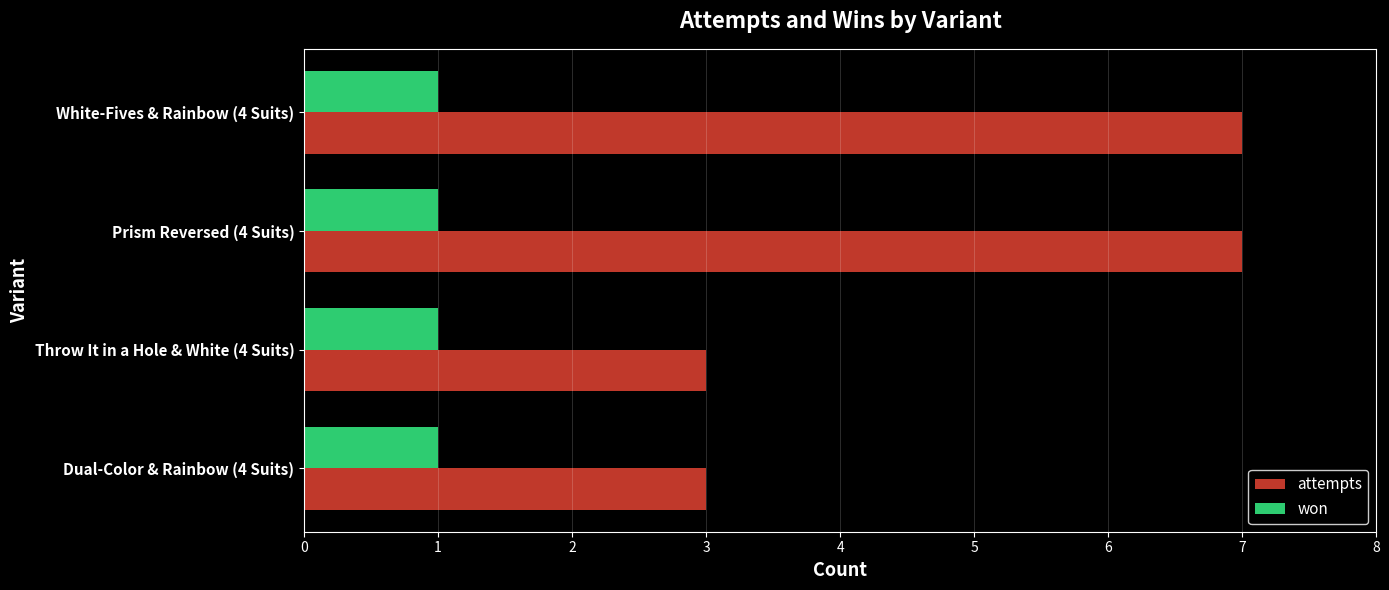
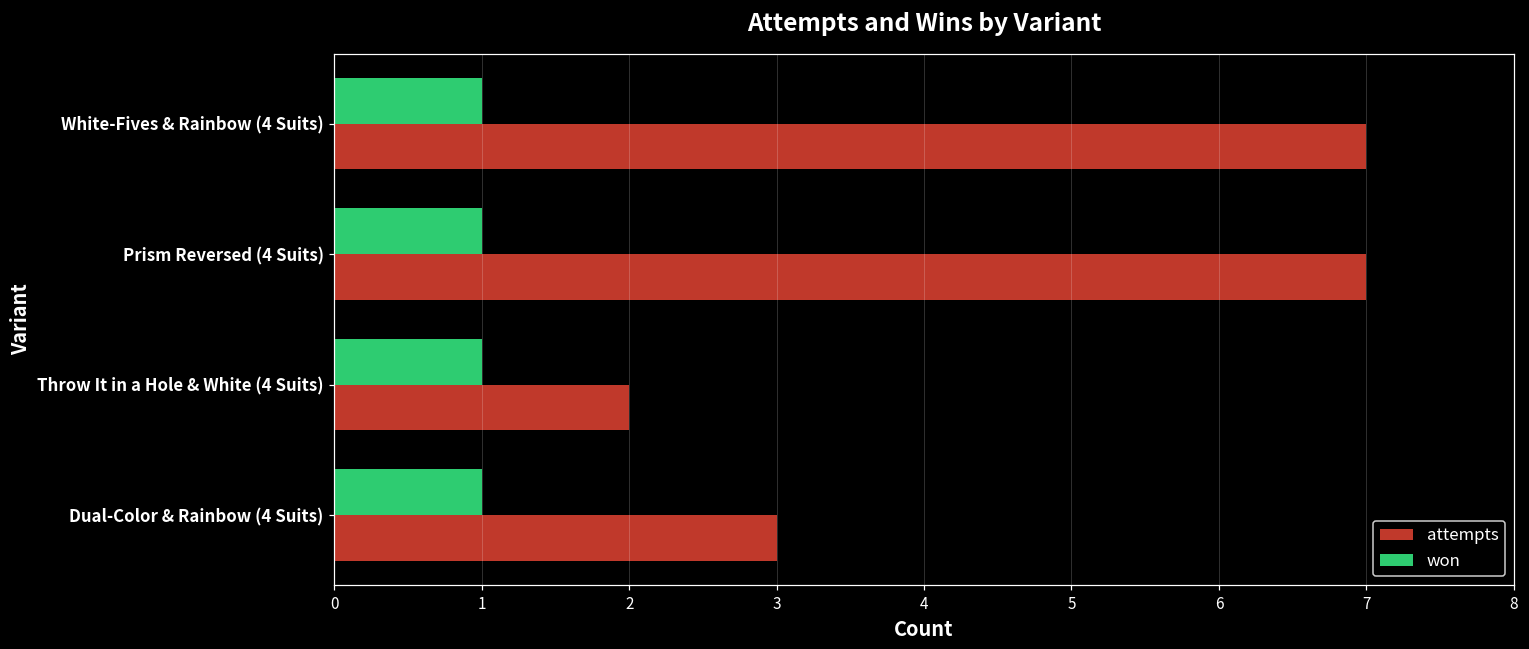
  {
    "attempts": {
      "White-Fives & Rainbow (4 Suits)": 7,
      "Prism Reversed (4 Suits)": 7,
-     "Throw It in a Hole & White (4 Suits)": 3,
+     "Throw It in a Hole & White (4 Suits)": 2,
      "Dual-Color & Rainbow (4 Suits)": 3
    },
    "won": {
      "White-Fives & Rainbow (4 Suits)": 1,
      "Prism Reversed (4 Suits)": 1,
      "Throw It in a Hole & White (4 Suits)": 1,
      "Dual-Color & Rainbow (4 Suits)": 1
    }
  }
